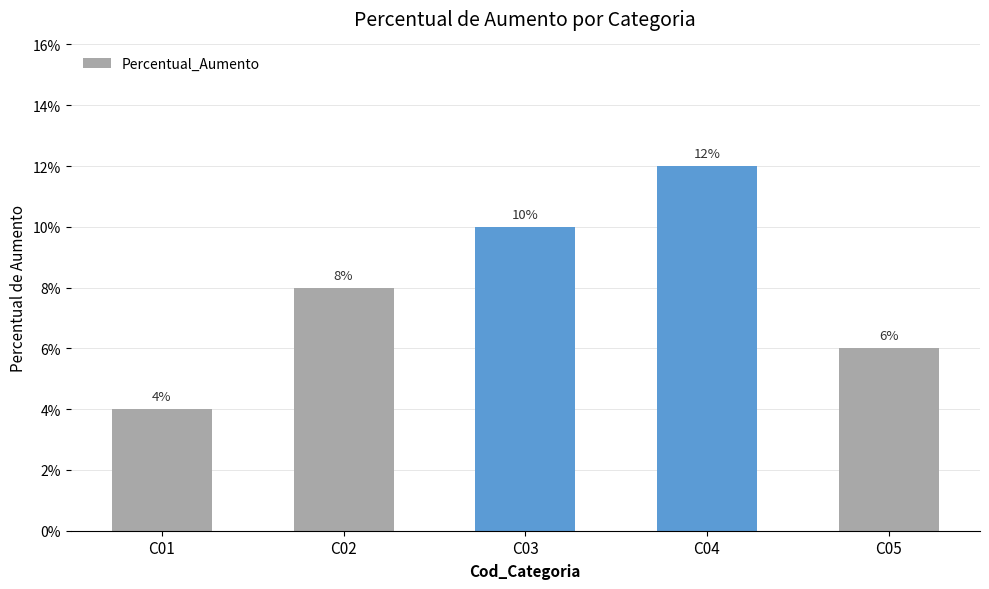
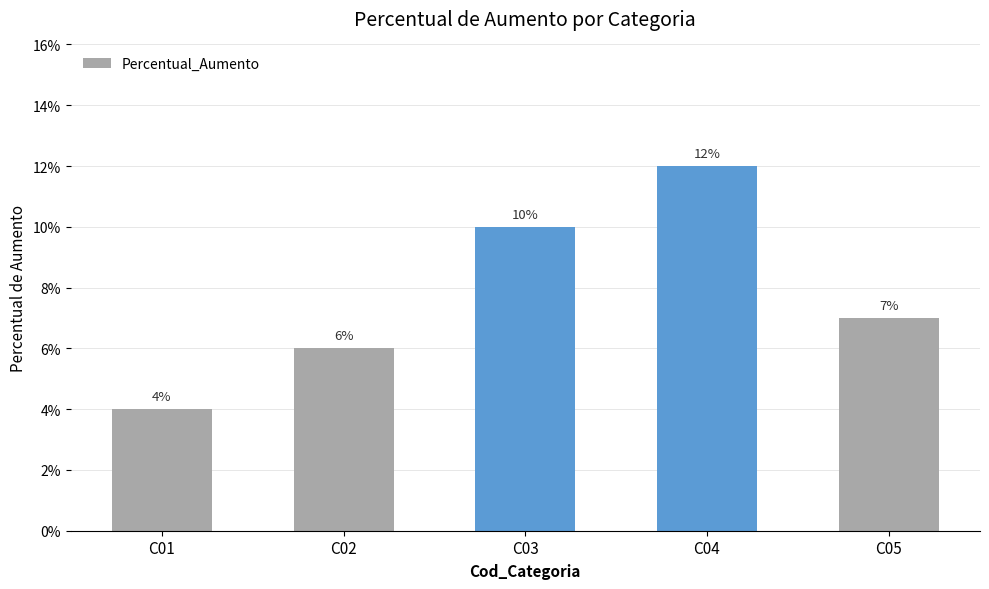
  {
    "C01": "4%",
-   "C02": "8%",
+   "C02": "6%",
    "C03": "10%",
    "C04": "12%",
-   "C05": "6%"
+   "C05": "7%"
  }
